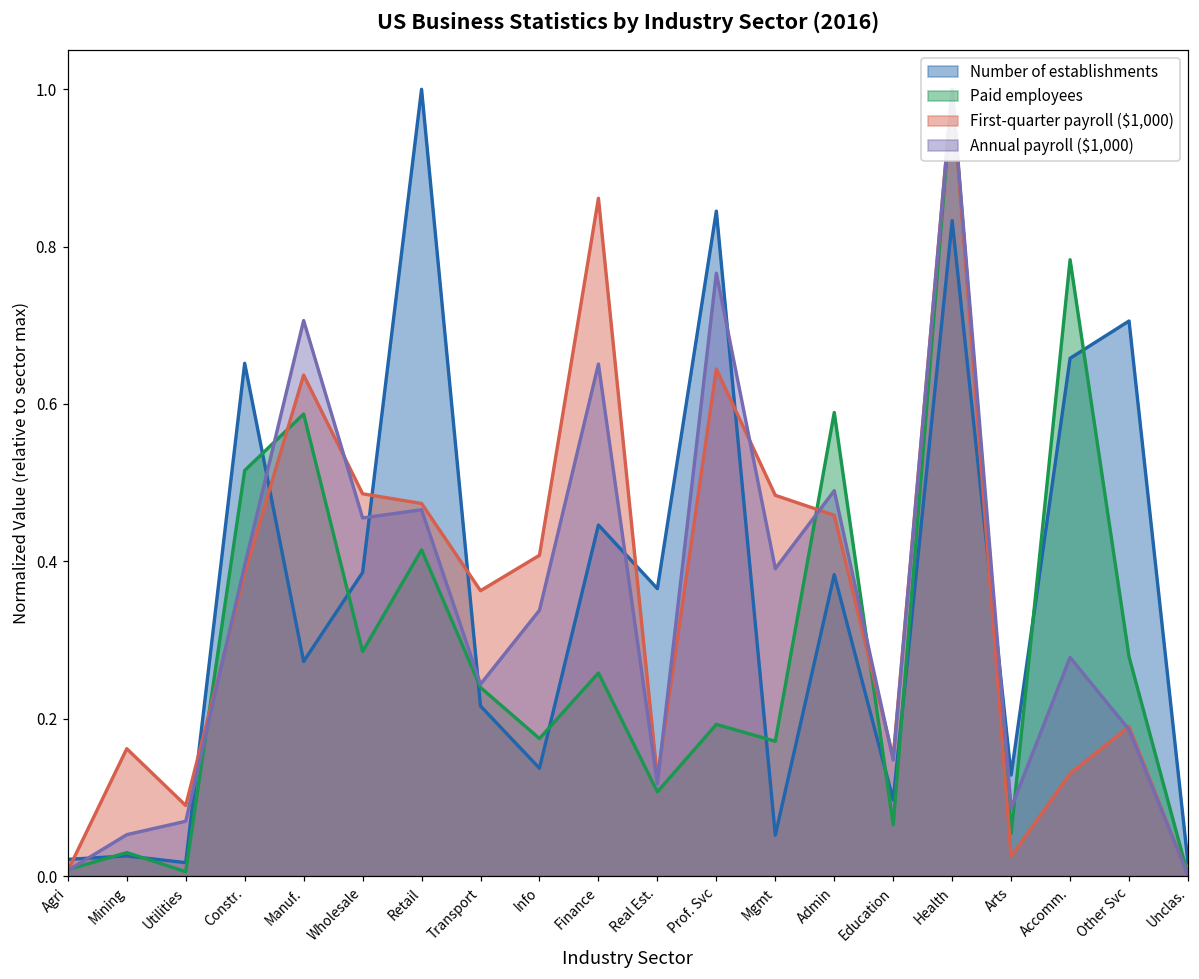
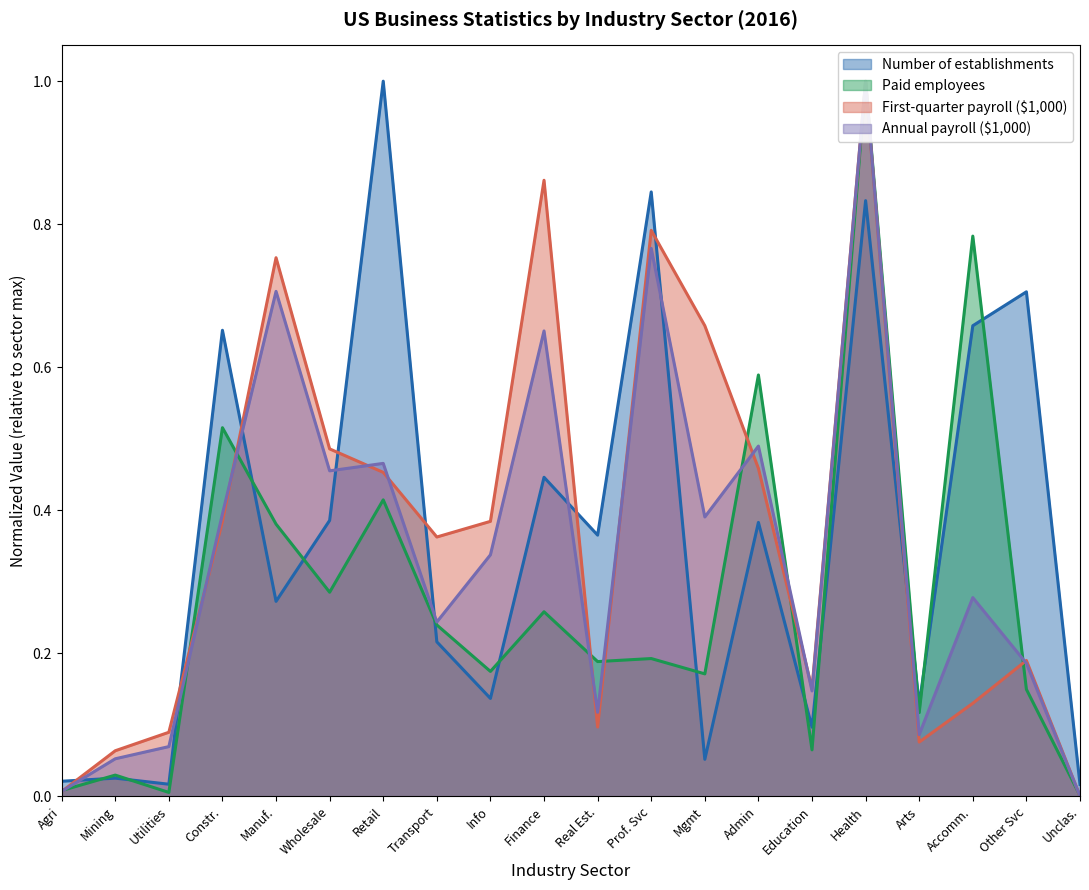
  {
    "Paid employees": {
      "Mining": 0.03,
      "Utilities": 0.01,
      "Constr.": 0.52,
-     "Manuf.": 0.59,
+     "Manuf.": 0.38,
      "Wholesale": 0.29,
      "Retail": 0.41,
      "Transport": 0.24,
      "Info": 0.17,
      "Finance": 0.26,
-     "Real Est.": 0.11,
+     "Real Est.": 0.19,
      "Prof. Svc": 0.19,
      "Mgmt": 0.17,
      "Admin": 0.59,
      "Education": 0.07,
-     "Arts": 0.05,
+     "Arts": 0.12,
      "Accomm.": 0.78,
-     "Other Svc": 0.28
+     "Other Svc": 0.15
    },
    "First-quarter payroll ($1,000)": {
-     "Mining": 0.16,
+     "Mining": 0.06,
      "Utilities": 0.09,
      "Constr.": 0.38,
-     "Manuf.": 0.64,
+     "Manuf.": 0.75,
      "Wholesale": 0.49,
-     "Retail": 0.47,
+     "Retail": 0.45,
      "Transport": 0.36,
-     "Info": 0.41,
+     "Info": 0.38,
      "Finance": 0.86,
-     "Real Est.": 0.12,
-     "Prof. Svc": 0.64,
-     "Mgmt": 0.48,
+     "Real Est.": 0.10,
+     "Prof. Svc": 0.79,
+     "Mgmt": 0.66,
      "Admin": 0.46,
-     "Arts": 0.02,
+     "Arts": 0.08,
      "Accomm.": 0.13,
      "Other Svc": 0.19
    }
  }
